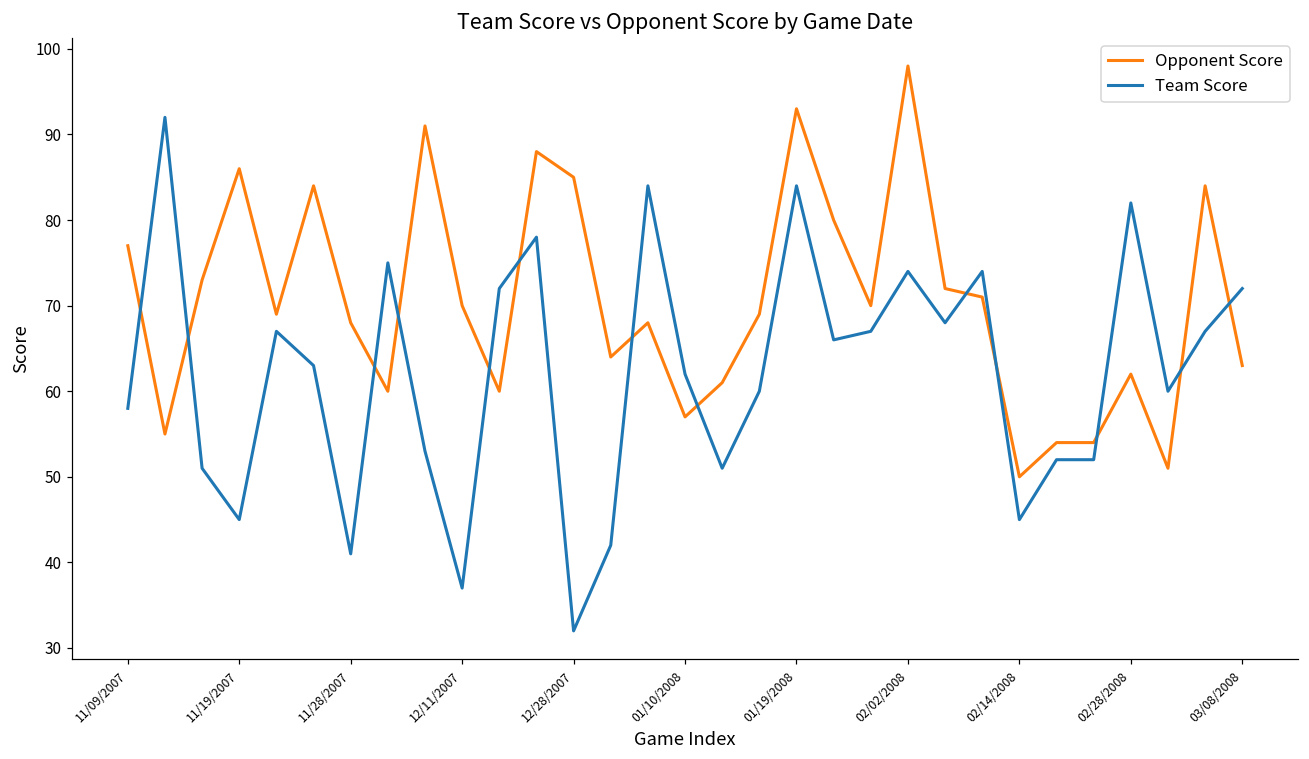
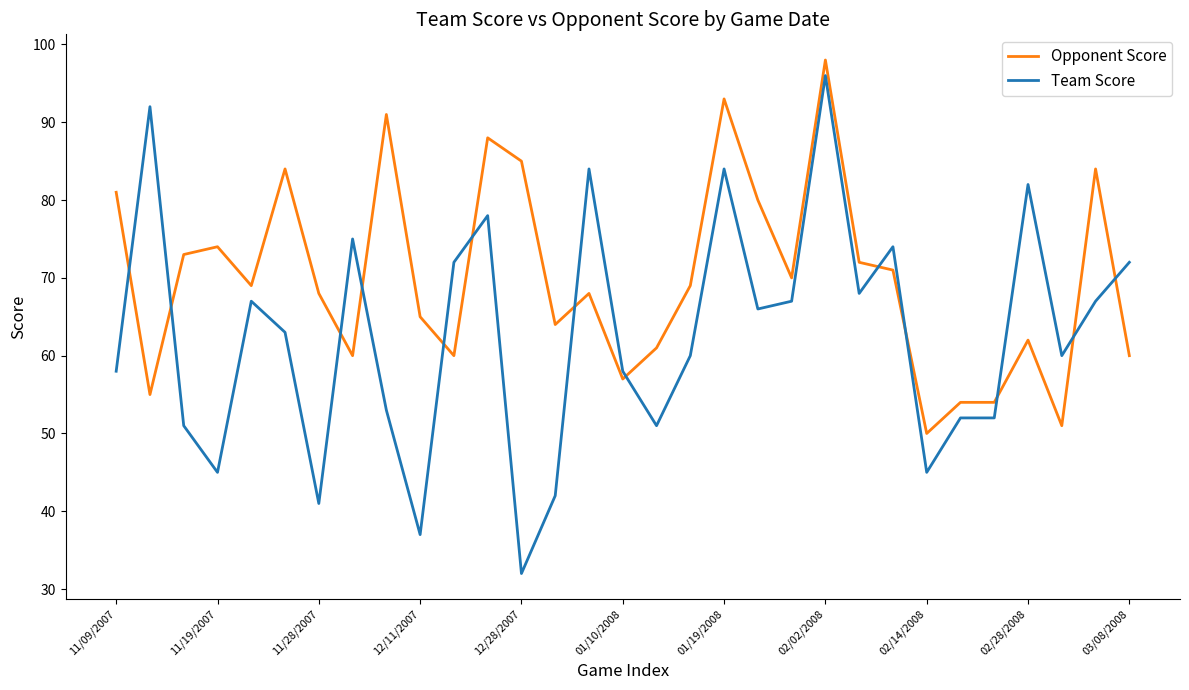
  {
    "Opponent Score": {
-     "11/09/2007": 77,
-     "11/19/2007": 86,
+     "11/09/2007": 81,
+     "11/19/2007": 74,
      "11/28/2007": 68,
-     "12/11/2007": 70,
+     "12/11/2007": 65,
      "12/28/2007": 85,
      "01/10/2008": 57,
      "01/19/2008": 93,
      "02/02/2008": 98,
      "02/14/2008": 50,
      "02/28/2008": 62,
-     "03/08/2008": 63
+     "03/08/2008": 60
    },
    "Team Score": {
      "11/09/2007": 58,
      "11/19/2007": 45,
      "11/28/2007": 41,
      "12/11/2007": 37,
      "12/28/2007": 32,
-     "01/10/2008": 62,
+     "01/10/2008": 58,
      "01/19/2008": 84,
-     "02/02/2008": 74,
+     "02/02/2008": 96,
      "02/14/2008": 45,
      "02/28/2008": 82,
      "03/08/2008": 72
    }
  }
